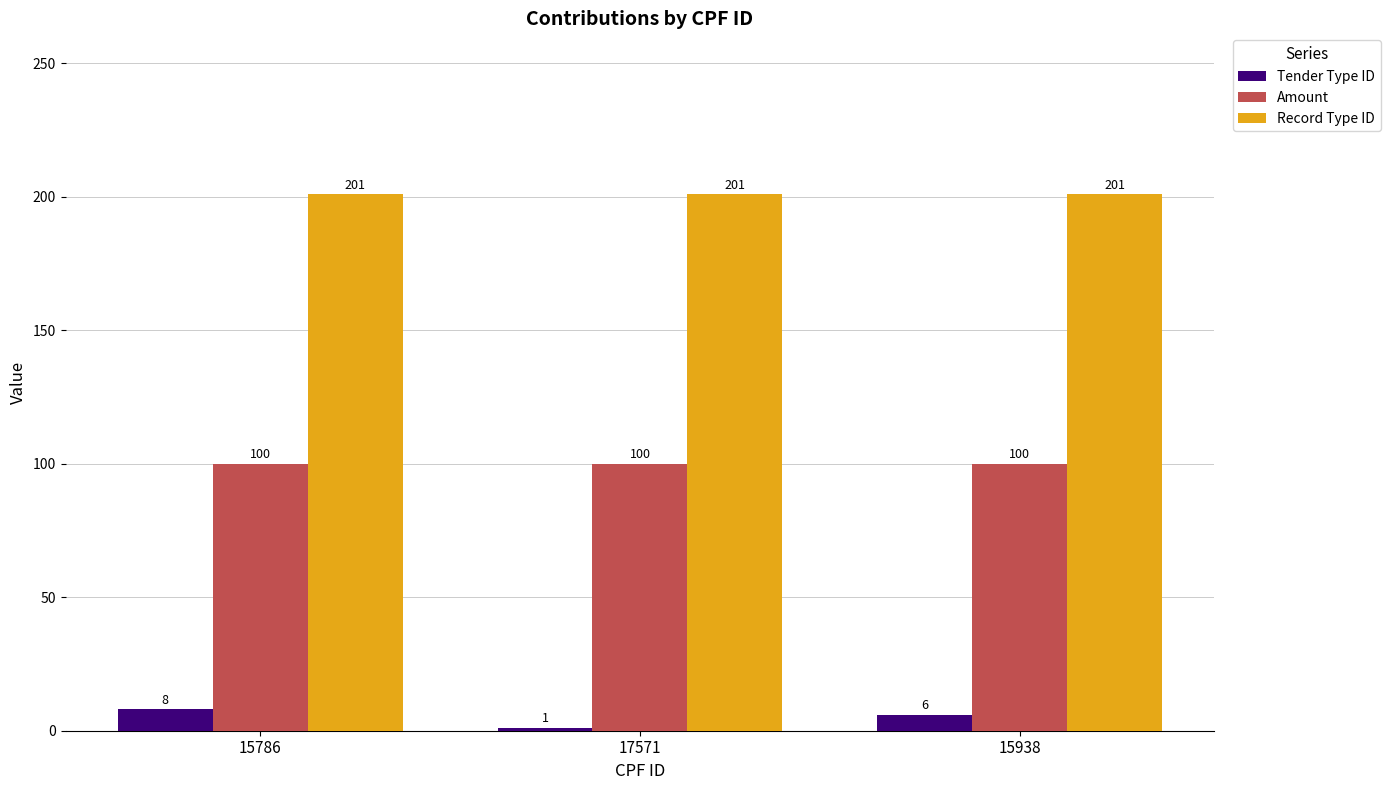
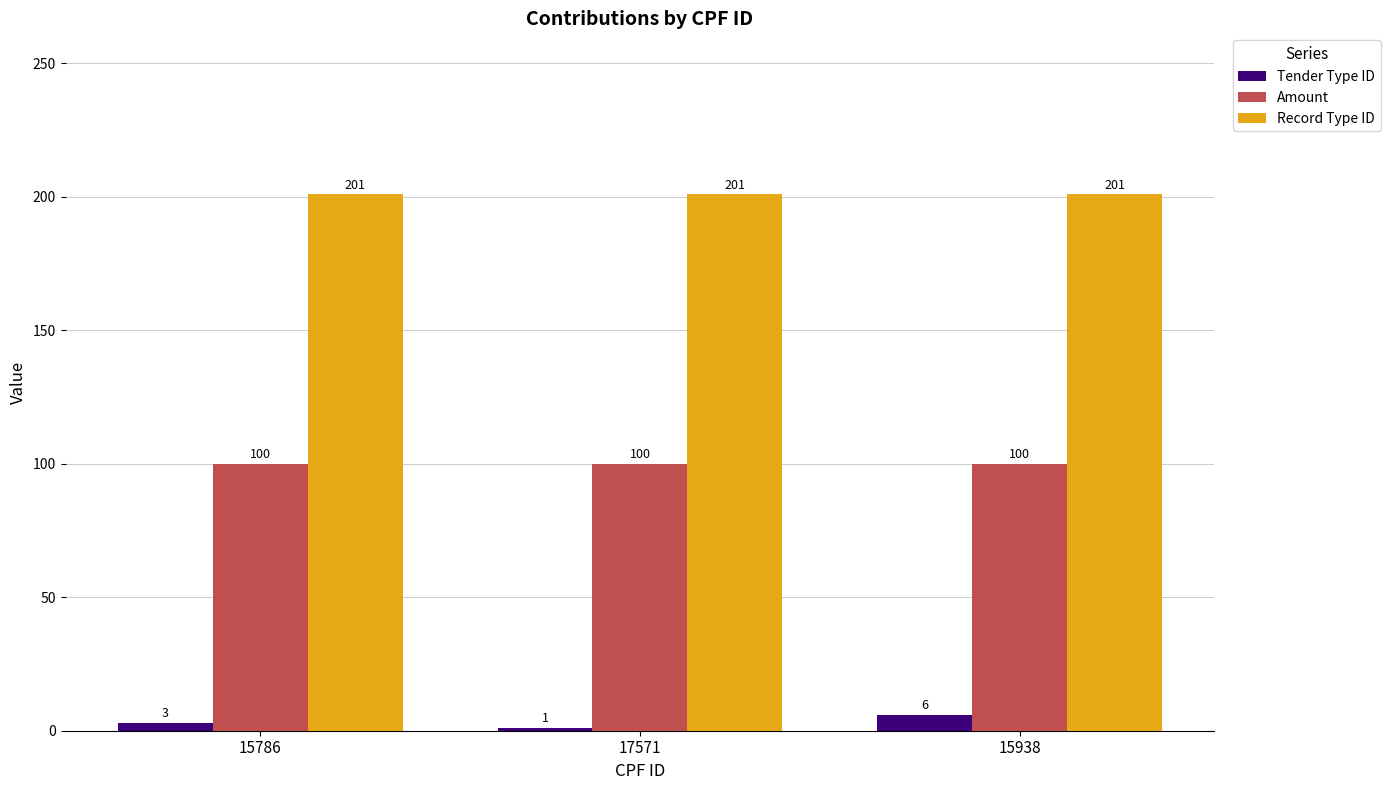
  {
    "Tender Type ID": {
-     "15786": 8,
+     "15786": 3,
      "17571": 1,
      "15938": 6
    },
    "Amount": {
      "15786": 100,
      "17571": 100,
      "15938": 100
    },
    "Record Type ID": {
      "15786": 201,
      "17571": 201,
      "15938": 201
    }
  }
